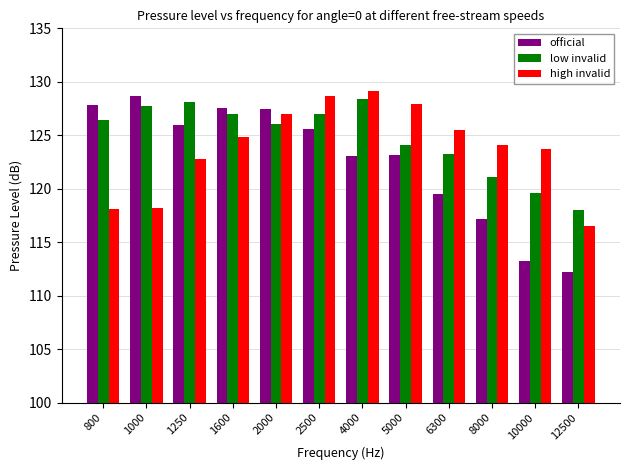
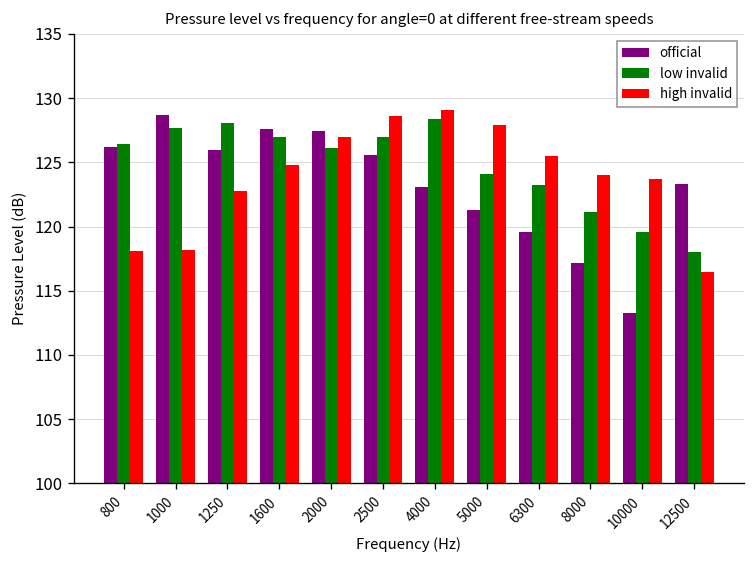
  {
    "official": {
-     "800": 127.8,
+     "800": 126.2,
      "1000": 128.7,
      "1250": 126.0,
      "1600": 127.6,
      "2000": 127.5,
      "2500": 125.6,
      "4000": 123.1,
-     "5000": 123.2,
+     "5000": 121.3,
      "6300": 119.5,
      "8000": 117.2,
      "10000": 113.3,
-     "12500": 112.2
+     "12500": 123.3
    },
    "low invalid": {
      "800": 126.4,
      "1000": 127.7,
      "1250": 128.1,
      "1600": 127.0,
      "2000": 126.1,
      "2500": 127.0,
      "4000": 128.4,
      "5000": 124.1,
      "6300": 123.2,
      "8000": 121.1,
      "10000": 119.6,
      "12500": 118.0
    },
    "high invalid": {
      "800": 118.1,
      "1000": 118.2,
      "1250": 122.8,
      "1600": 124.8,
      "2000": 127.0,
      "2500": 128.6,
      "4000": 129.1,
      "5000": 127.9,
      "6300": 125.5,
      "8000": 124.0,
      "10000": 123.7,
      "12500": 116.5
    }
  }
